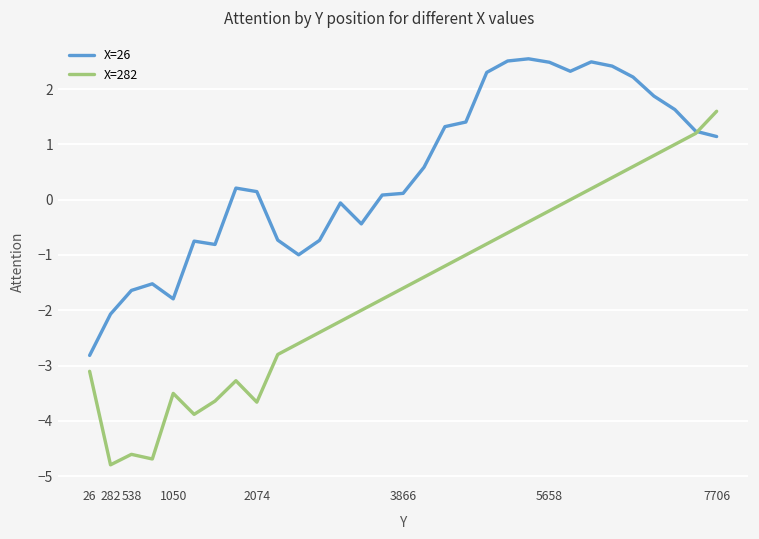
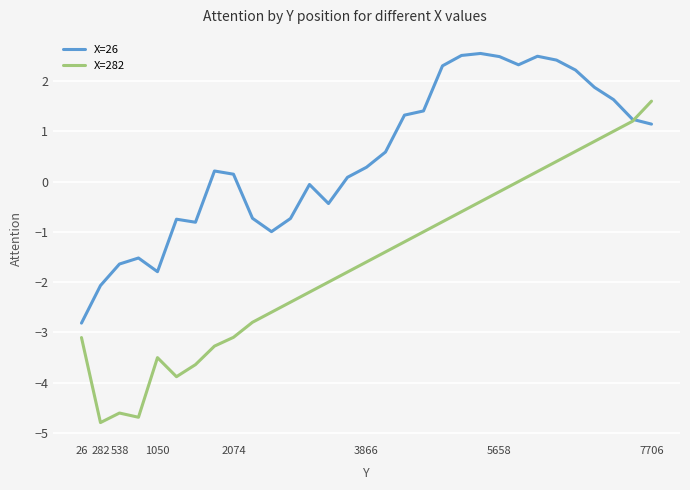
  {
    "X=26": {
      "26": -2.8,
      "282": -2.1,
      "538": -1.6,
      "1050": -1.8,
      "2074": 0.1,
-     "3866": 0.1,
+     "3866": 0.3,
      "5658": 2.5,
      "7706": 1.1
    },
    "X=282": {
      "26": -3.1,
      "282": -4.8,
      "538": -4.6,
      "1050": -3.5,
-     "2074": -3.7,
+     "2074": -3.1,
      "3866": -1.6,
      "5658": -0.2,
      "7706": 1.6
    }
  }
